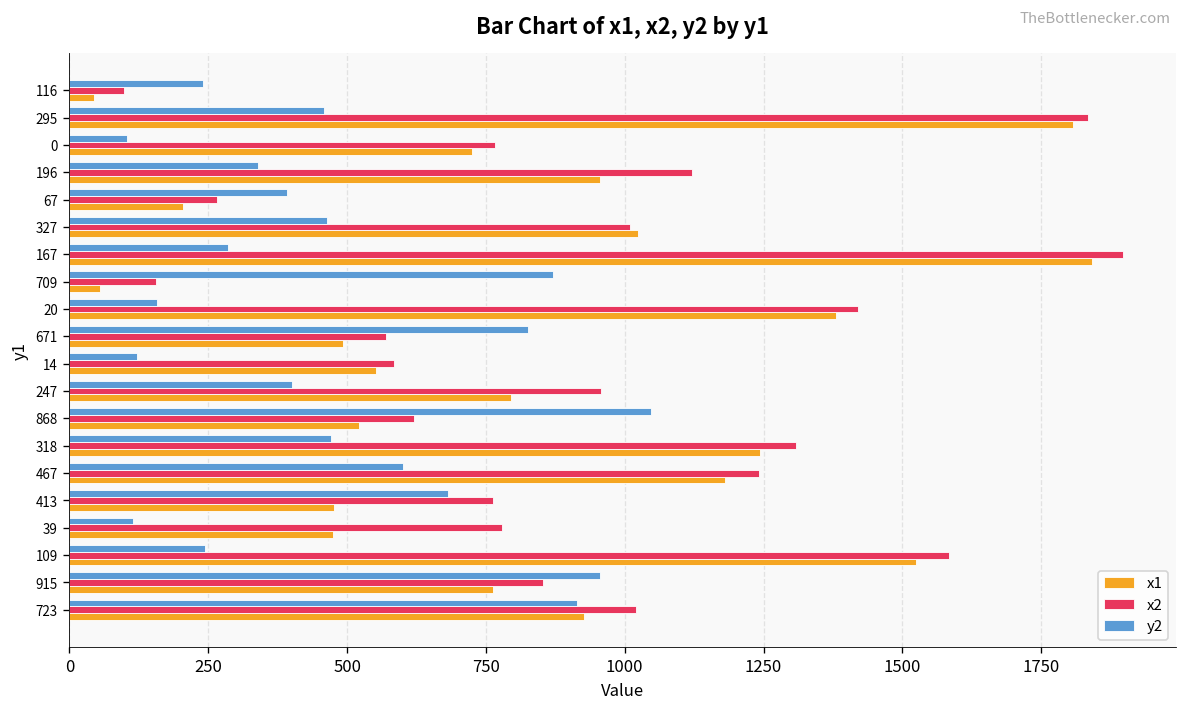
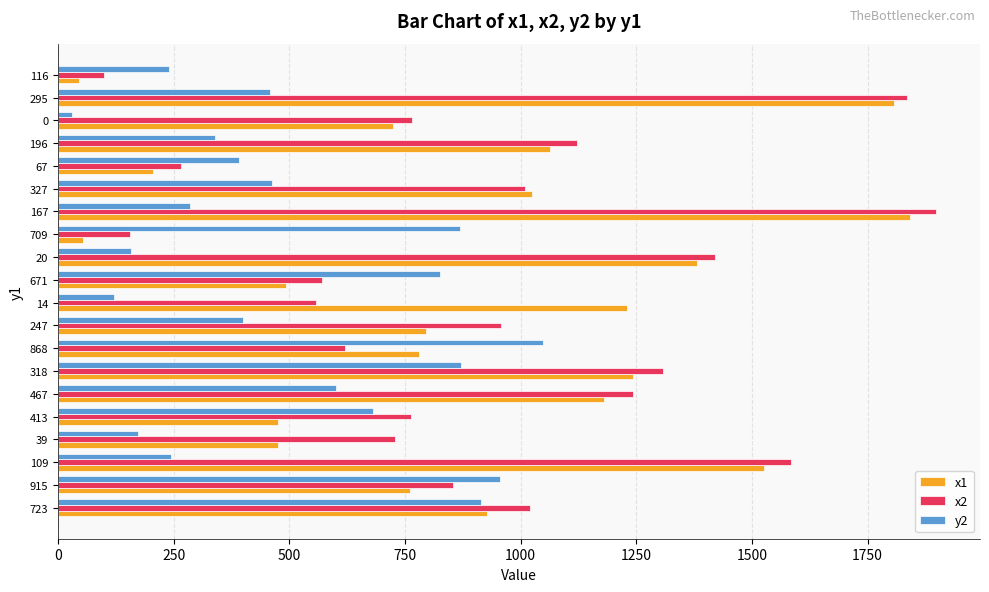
  {
    "x1": {
      "116": 50,
      "295": 1810,
      "0": 730,
-     "196": 960,
+     "196": 1060,
      "67": 210,
      "327": 1020,
      "167": 1840,
      "709": 60,
      "20": 1380,
      "671": 490,
-     "14": 550,
+     "14": 1230,
      "247": 800,
-     "868": 520,
+     "868": 780,
      "318": 1240,
      "467": 1180,
      "413": 480,
      "39": 480,
      "109": 1530,
      "915": 760,
      "723": 930
    },
    "x2": {
      "116": 100,
      "295": 1840,
      "0": 770,
      "196": 1120,
      "67": 270,
      "327": 1010,
      "167": 1900,
      "709": 160,
      "20": 1420,
      "671": 570,
-     "14": 590,
+     "14": 560,
      "247": 960,
      "868": 620,
      "318": 1310,
      "467": 1240,
      "413": 760,
-     "39": 780,
+     "39": 730,
      "109": 1580,
      "915": 850,
      "723": 1020
    },
    "y2": {
      "116": 240,
      "295": 460,
-     "0": 100,
+     "0": 30,
      "196": 340,
      "67": 390,
      "327": 460,
      "167": 290,
      "709": 870,
      "20": 160,
      "671": 830,
      "14": 120,
      "247": 400,
      "868": 1050,
-     "318": 470,
+     "318": 870,
      "467": 600,
      "413": 680,
-     "39": 120,
+     "39": 170,
      "109": 240,
      "915": 960,
      "723": 910
    }
  }
